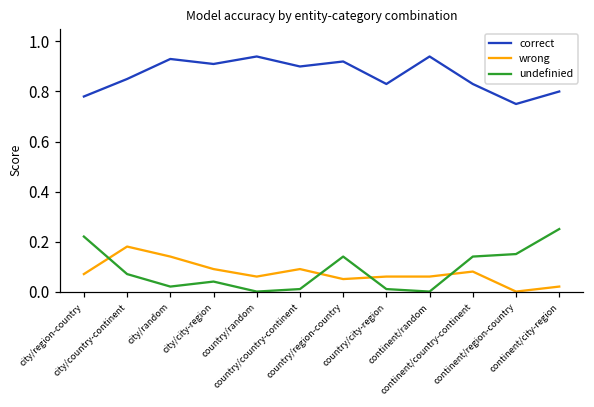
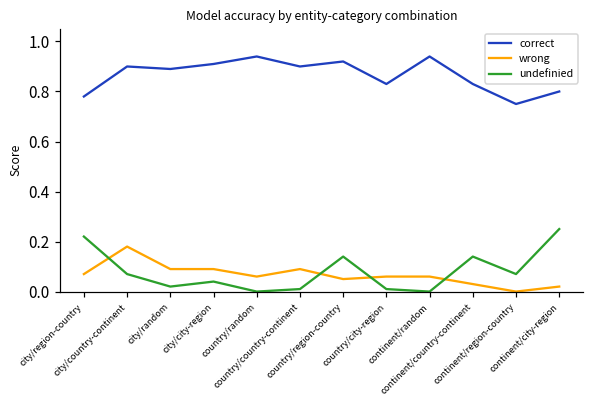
  {
    "correct": {
      "city/region-country": 0.78,
-     "city/country-continent": 0.85,
-     "city/random": 0.93,
+     "city/country-continent": 0.90,
+     "city/random": 0.89,
      "city/city-region": 0.91,
      "country/random": 0.94,
      "country/country-continent": 0.90,
      "country/region-country": 0.92,
      "country/city-region": 0.83,
      "continent/random": 0.94,
      "continent/country-continent": 0.83,
      "continent/region-country": 0.75,
      "continent/city-region": 0.80
    },
    "wrong": {
      "city/region-country": 0.07,
      "city/country-continent": 0.18,
-     "city/random": 0.14,
+     "city/random": 0.09,
      "city/city-region": 0.09,
      "country/random": 0.06,
      "country/country-continent": 0.09,
      "country/region-country": 0.05,
      "country/city-region": 0.06,
      "continent/random": 0.06,
-     "continent/country-continent": 0.08,
+     "continent/country-continent": 0.03,
      "continent/region-country": 0.00,
      "continent/city-region": 0.02
    },
    "undefinied": {
      "city/region-country": 0.22,
      "city/country-continent": 0.07,
      "city/random": 0.02,
      "city/city-region": 0.04,
      "country/random": 0.00,
      "country/country-continent": 0.01,
      "country/region-country": 0.14,
      "country/city-region": 0.01,
      "continent/random": 0.00,
      "continent/country-continent": 0.14,
-     "continent/region-country": 0.15,
+     "continent/region-country": 0.07,
      "continent/city-region": 0.25
    }
  }
